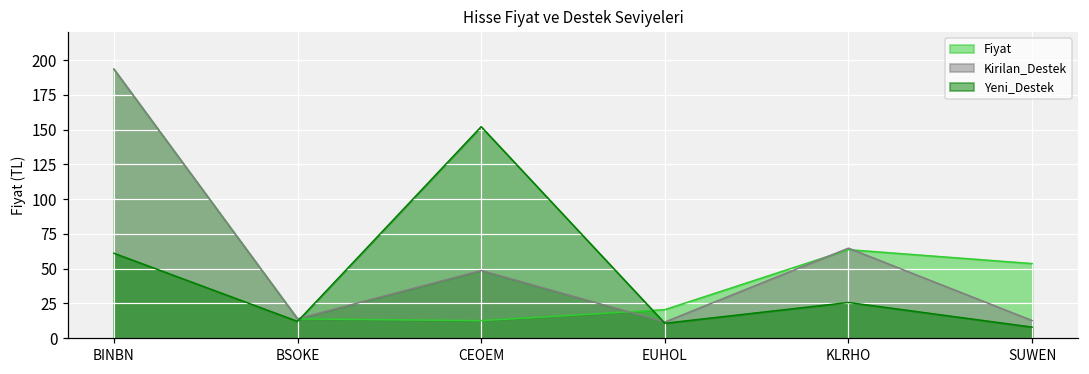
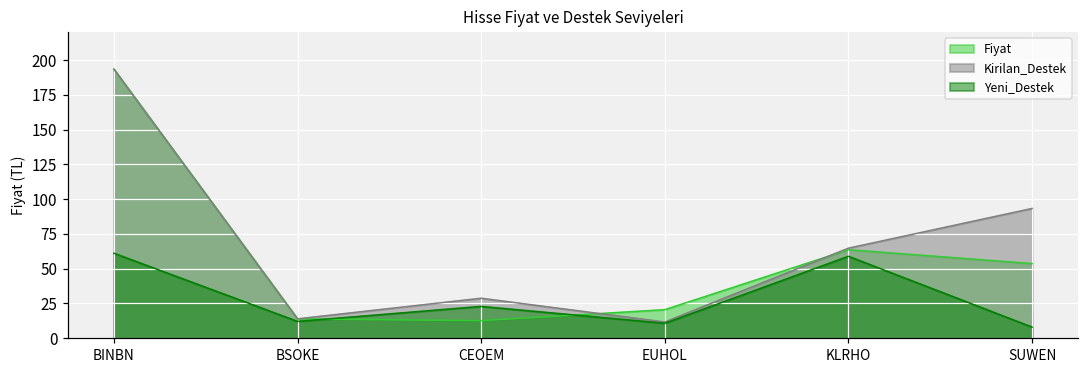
  {
    "Fiyat": {
      "CEOEM": 13,
      "EUHOL": 20,
      "SUWEN": 54
    },
    "Kirilan_Destek": {
-     "CEOEM": 49,
-     "SUWEN": 13
+     "CEOEM": 29,
+     "SUWEN": 93
    },
    "Yeni_Destek": {
      "BINBN": 61,
-     "CEOEM": 152,
-     "KLRHO": 26,
+     "CEOEM": 23,
+     "KLRHO": 59,
      "SUWEN": 8
    }
  }
